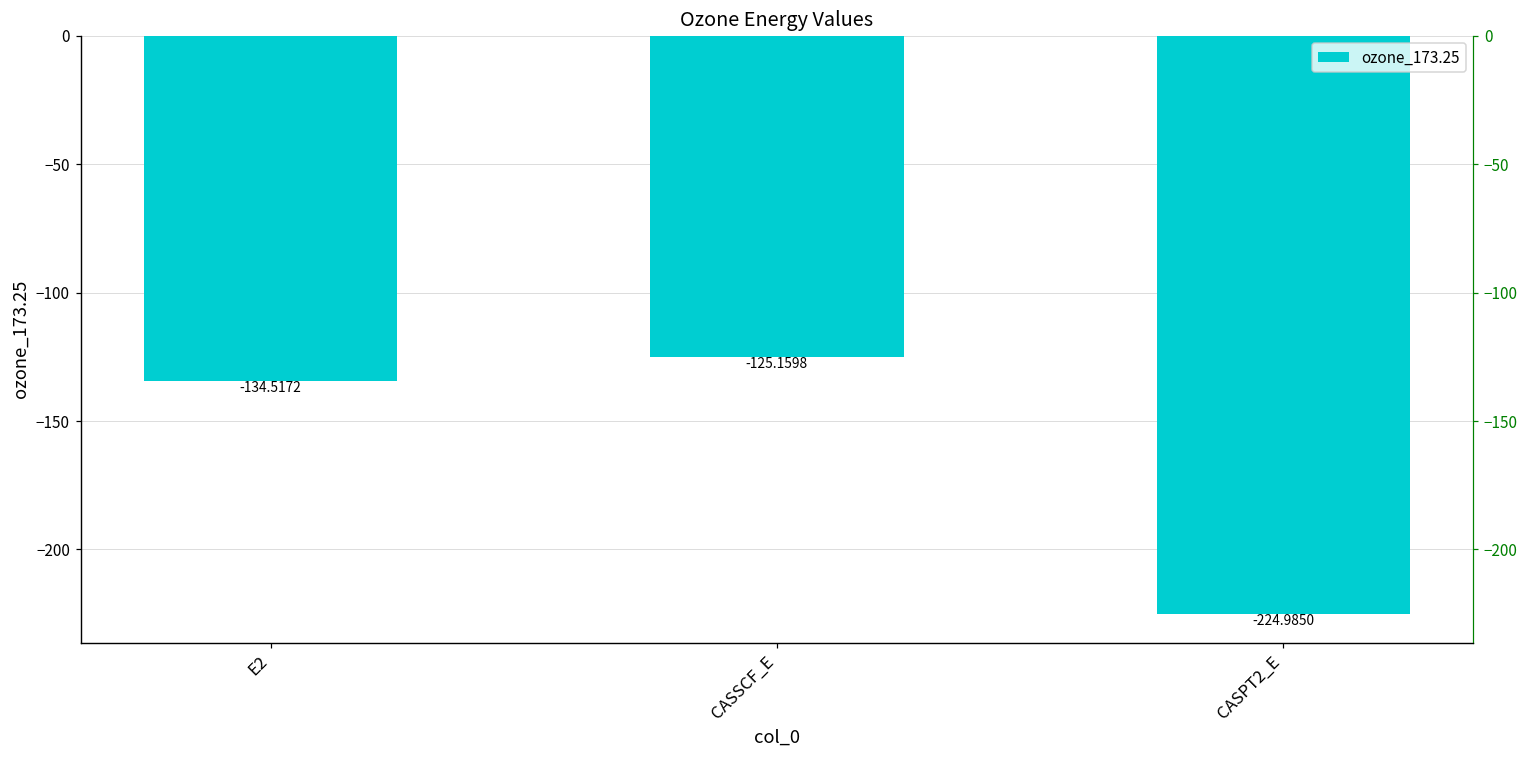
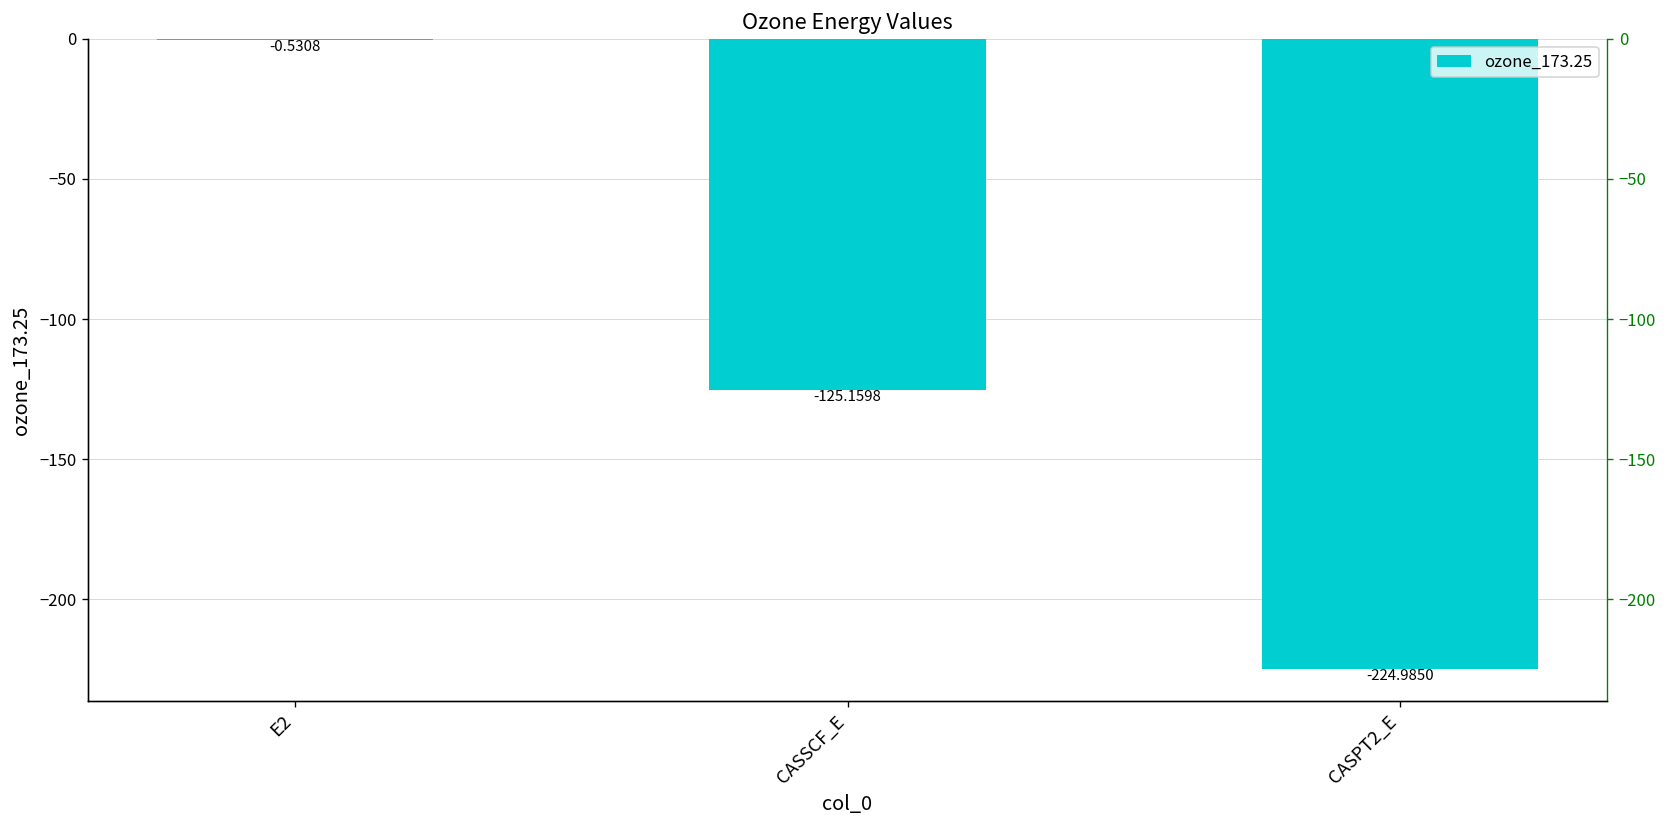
  {
-   "E2": -134.5172,
+   "E2": -0.5308,
    "CASSCF_E": -125.1598,
    "CASPT2_E": -224.9850
  }
